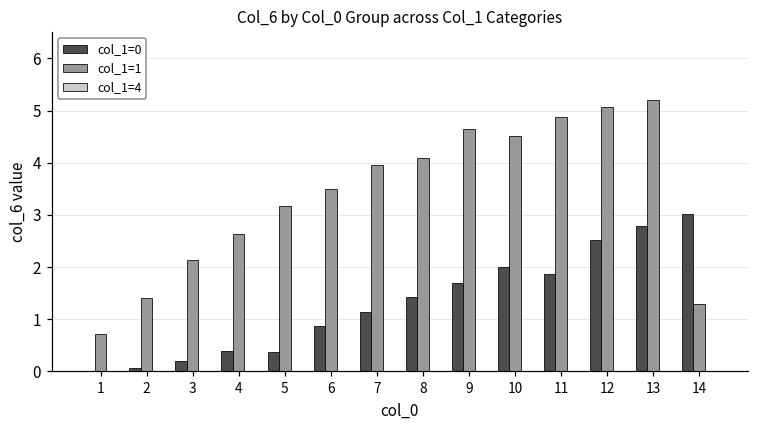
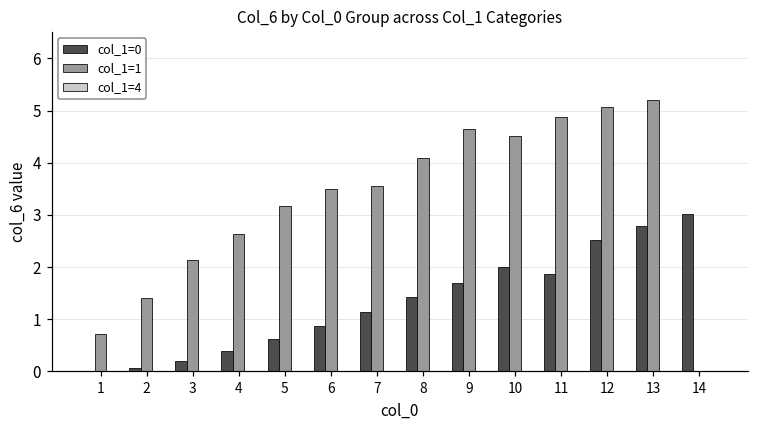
  {
    "col_1=0": {
      "1": 0.0,
      "2": 0.1,
      "3": 0.2,
      "4": 0.4,
-     "5": 0.4,
+     "5": 0.6,
      "6": 0.9,
      "7": 1.1,
      "8": 1.4,
      "9": 1.7,
      "10": 2.0,
      "11": 1.9,
      "12": 2.5,
      "13": 2.8,
      "14": 3.0
    },
    "col_1=1": {
      "1": 0.7,
      "2": 1.4,
      "3": 2.1,
      "4": 2.6,
      "5": 3.2,
      "6": 3.5,
-     "7": 3.9,
+     "7": 3.5,
      "8": 4.1,
      "9": 4.6,
      "10": 4.5,
      "11": 4.9,
      "12": 5.1,
      "13": 5.2,
-     "14": 1.3
+     "14": 0.0
    },
    "col_1=4": {
      "1": 0.0,
      "2": 0.0,
      "3": 0.0,
      "4": 0.0,
      "5": 0.0,
      "6": 0.0,
      "7": 0.0,
      "8": 0.0,
      "9": 0.0,
      "10": 0.0,
      "11": 0.0,
      "12": 0.0,
      "13": 0.0,
      "14": 0.0
    }
  }
